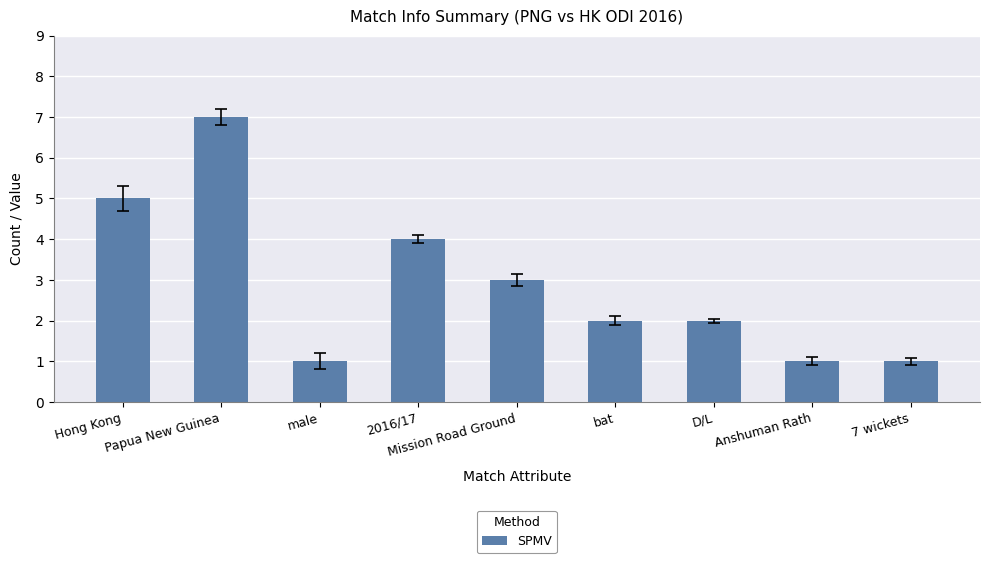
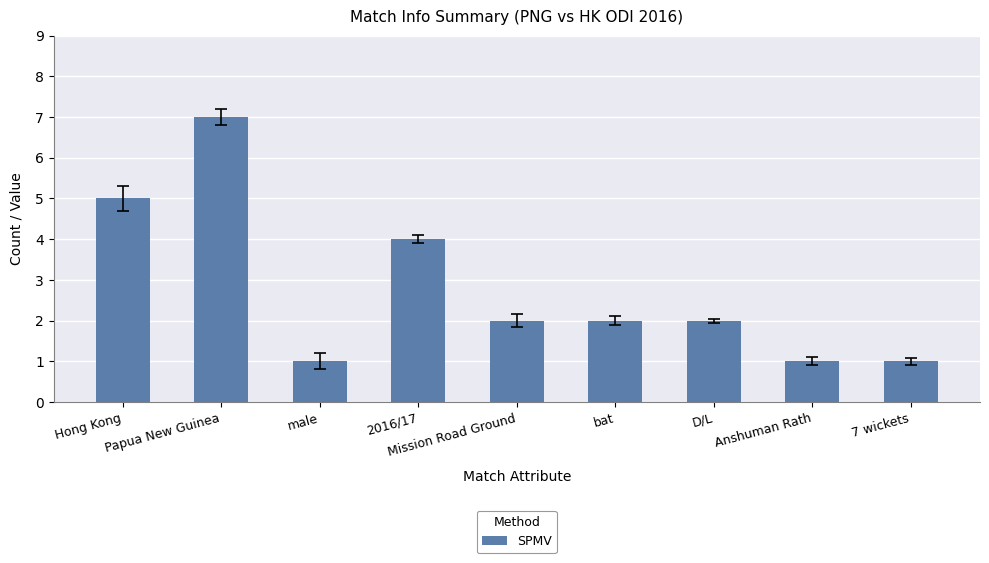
  {
    "SPMV": {
      "Hong Kong": 5,
      "Papua New Guinea": 7,
      "male": 1,
      "2016/17": 4,
-     "Mission Road Ground": 3,
+     "Mission Road Ground": 2,
      "bat": 2,
      "D/L": 2,
      "Anshuman Rath": 1,
      "7 wickets": 1
    }
  }
